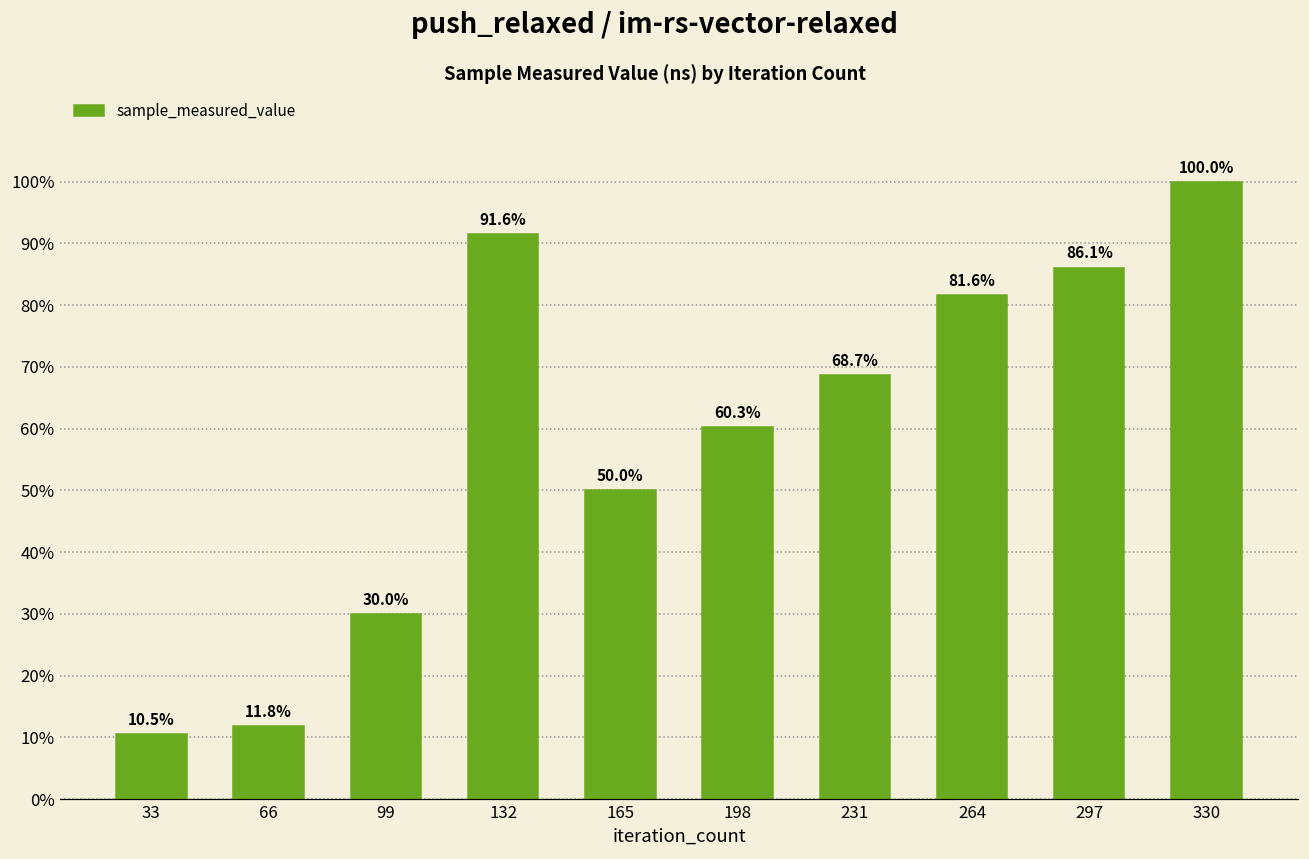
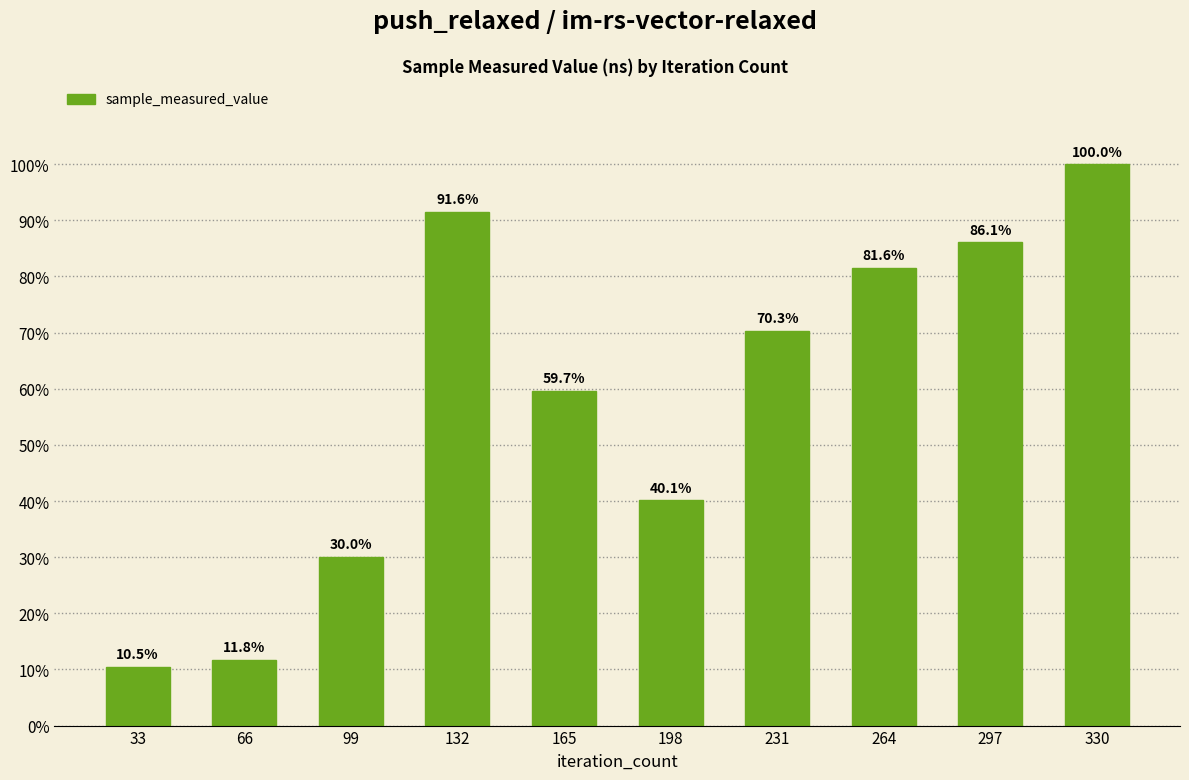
  {
    "33": "10.5%",
    "66": "11.8%",
    "99": "30.0%",
    "132": "91.6%",
-   "165": "50.0%",
-   "198": "60.3%",
-   "231": "68.7%",
+   "165": "59.7%",
+   "198": "40.1%",
+   "231": "70.3%",
    "264": "81.6%",
    "297": "86.1%",
    "330": "100.0%"
  }
